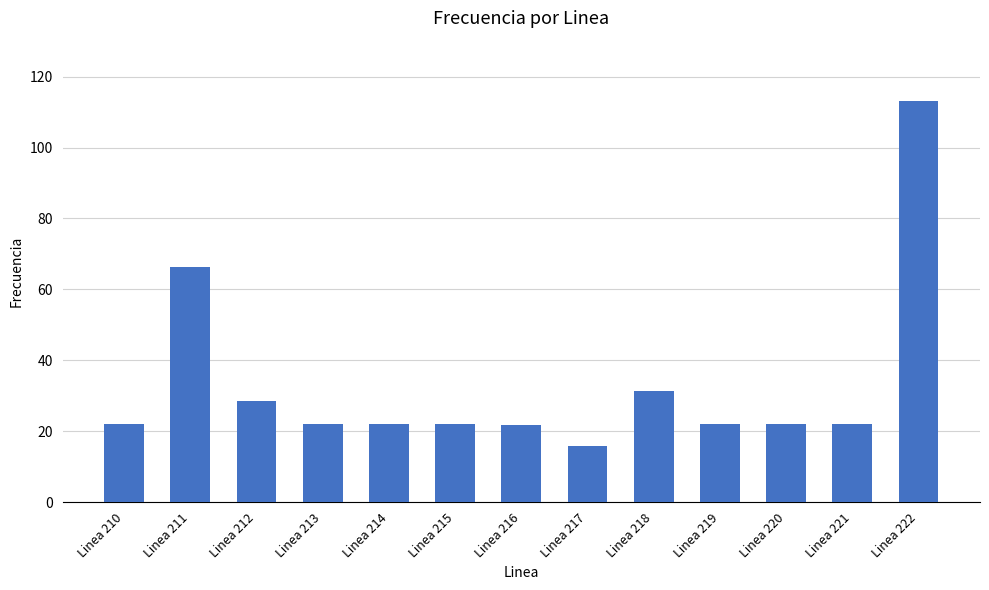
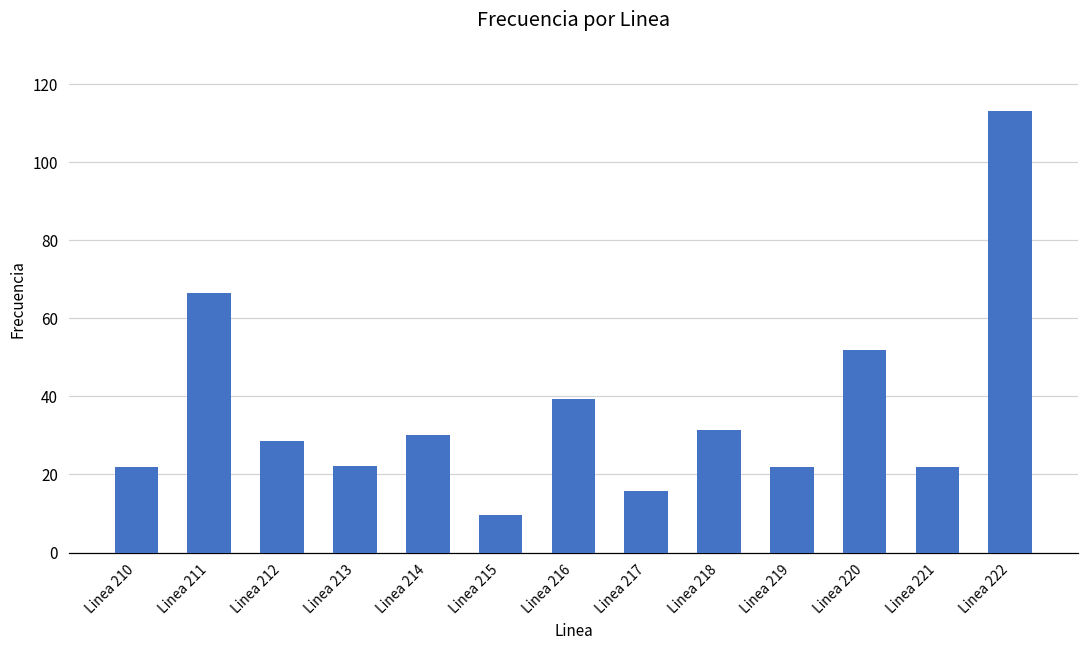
  {
    "Linea 210": 22,
    "Linea 211": 66,
    "Linea 212": 29,
    "Linea 213": 22,
-   "Linea 214": 22,
-   "Linea 215": 22,
-   "Linea 216": 22,
+   "Linea 214": 30,
+   "Linea 215": 10,
+   "Linea 216": 39,
    "Linea 217": 16,
    "Linea 218": 31,
    "Linea 219": 22,
-   "Linea 220": 22,
+   "Linea 220": 52,
    "Linea 221": 22,
    "Linea 222": 113
  }
